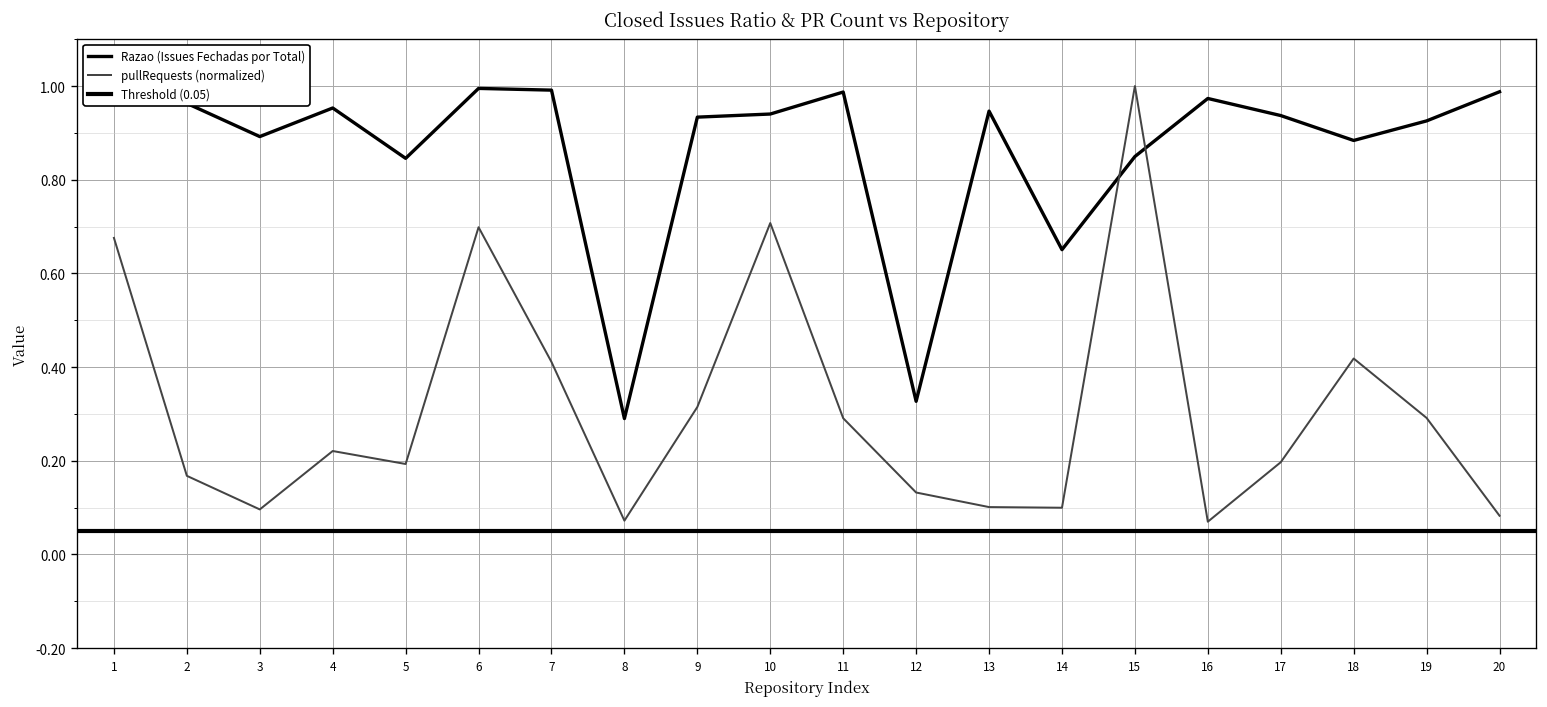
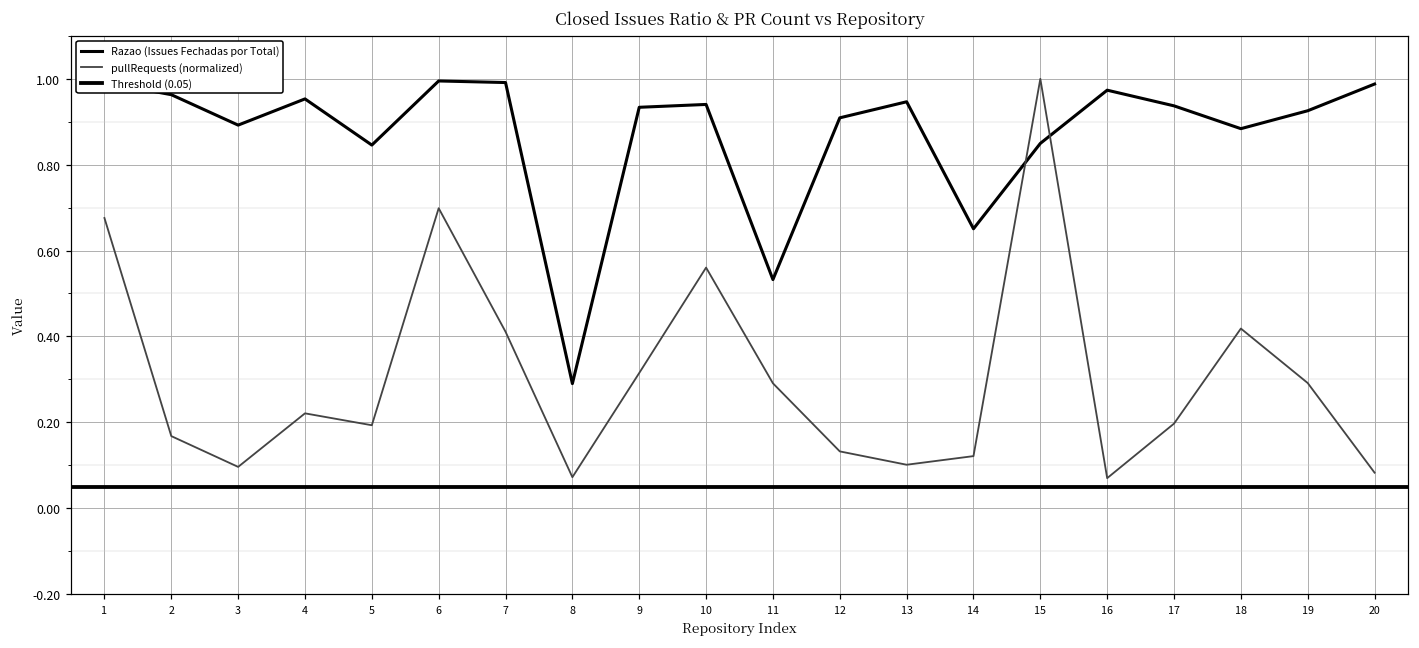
  {
    "Razao (Issues Fechadas por Total)": {
      "3": 0.89,
      "4": 0.95,
      "5": 0.85,
      "6": 0.99,
      "7": 0.99,
      "8": 0.29,
      "9": 0.93,
      "10": 0.94,
-     "11": 0.99,
-     "12": 0.33,
+     "11": 0.53,
+     "12": 0.91,
      "13": 0.95,
      "14": 0.65,
      "15": 0.85,
      "16": 0.97,
      "17": 0.94,
      "18": 0.88,
      "19": 0.93,
      "20": 0.99
    },
    "pullRequests (normalized)": {
      "1": 0.68,
      "2": 0.17,
      "3": 0.10,
      "4": 0.22,
      "5": 0.19,
      "6": 0.70,
      "7": 0.41,
      "8": 0.07,
      "9": 0.31,
-     "10": 0.71,
+     "10": 0.56,
      "11": 0.29,
      "12": 0.13,
      "13": 0.10,
-     "14": 0.10,
+     "14": 0.12,
      "15": 1.00,
      "16": 0.07,
      "17": 0.20,
      "18": 0.42,
      "19": 0.29,
      "20": 0.08
    }
  }
